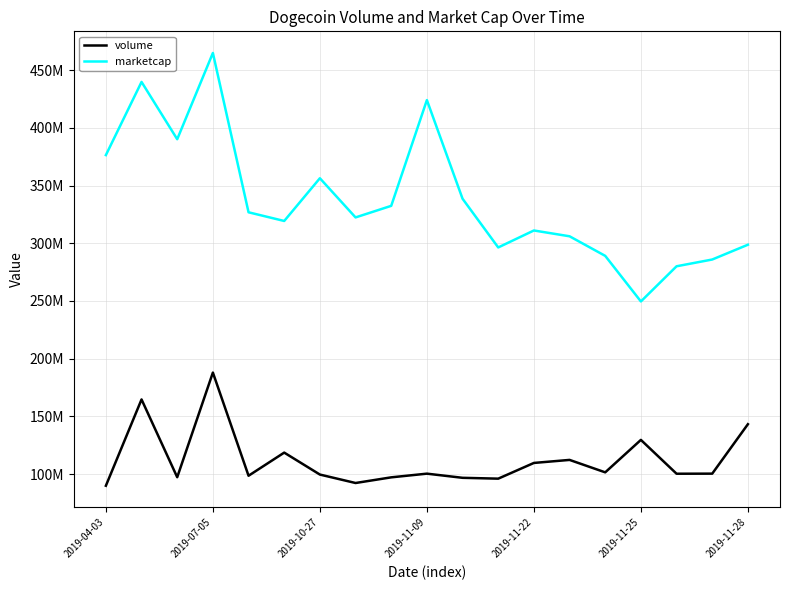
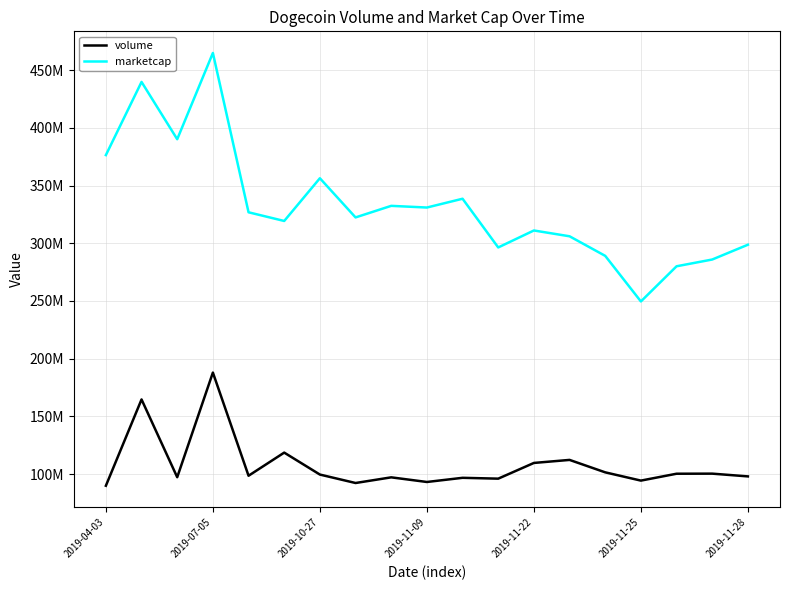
  {
    "volume": {
      "2019-04-03": 90000000,
      "2019-07-05": 188000000,
      "2019-10-27": 100000000,
-     "2019-11-09": 100000000,
+     "2019-11-09": 93000000,
      "2019-11-22": 110000000,
-     "2019-11-25": 130000000,
-     "2019-11-28": 143000000
+     "2019-11-25": 94000000,
+     "2019-11-28": 98000000
    },
    "marketcap": {
      "2019-04-03": 376000000,
      "2019-07-05": 465000000,
      "2019-10-27": 356000000,
-     "2019-11-09": 424000000,
+     "2019-11-09": 331000000,
      "2019-11-22": 311000000,
      "2019-11-25": 250000000,
      "2019-11-28": 299000000
    }
  }
